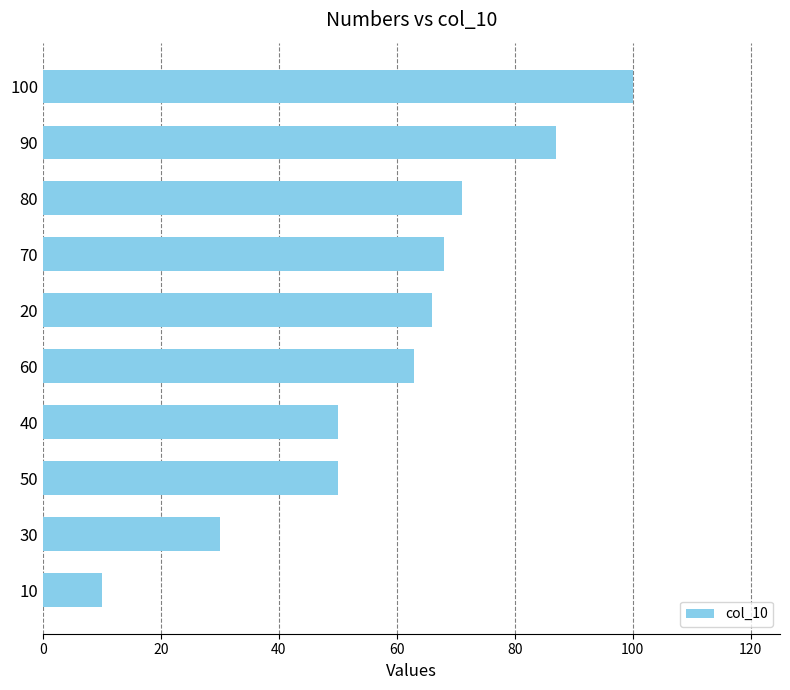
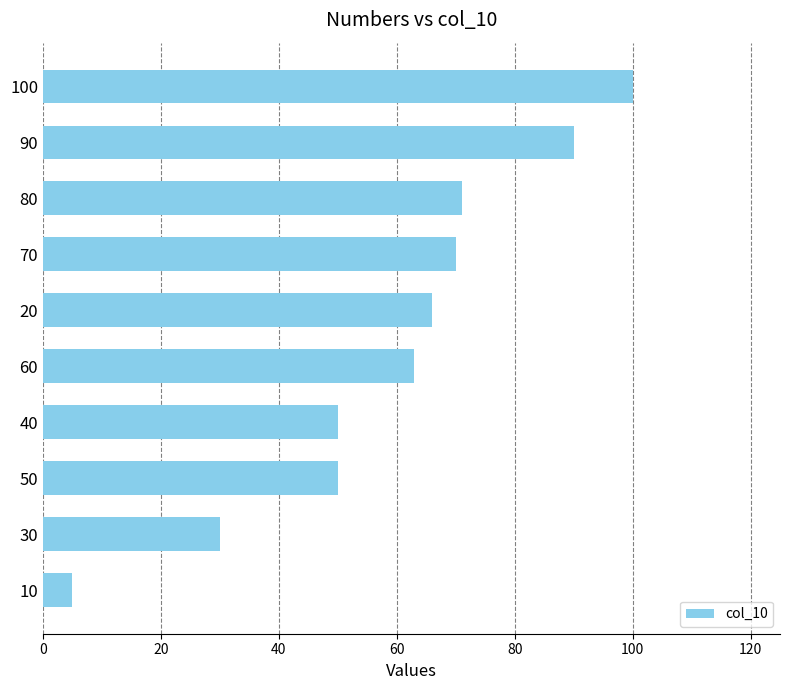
  {
    "100": 100,
-   "90": 87,
+   "90": 90,
    "80": 71,
-   "70": 68,
+   "70": 70,
    "20": 66,
    "60": 63,
    "40": 50,
    "50": 50,
    "30": 30,
-   "10": 10
+   "10": 5
  }
